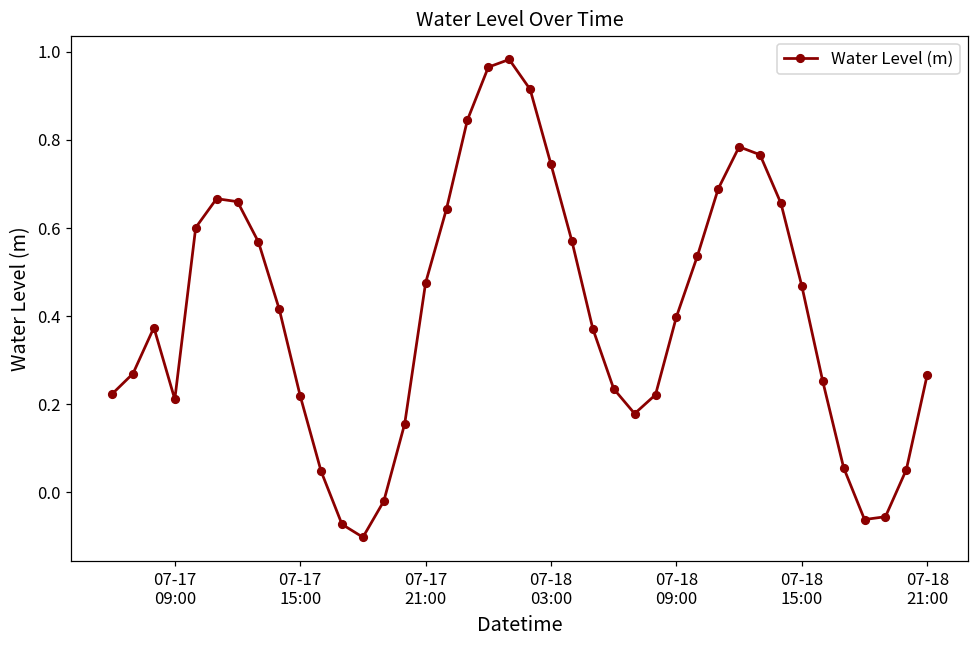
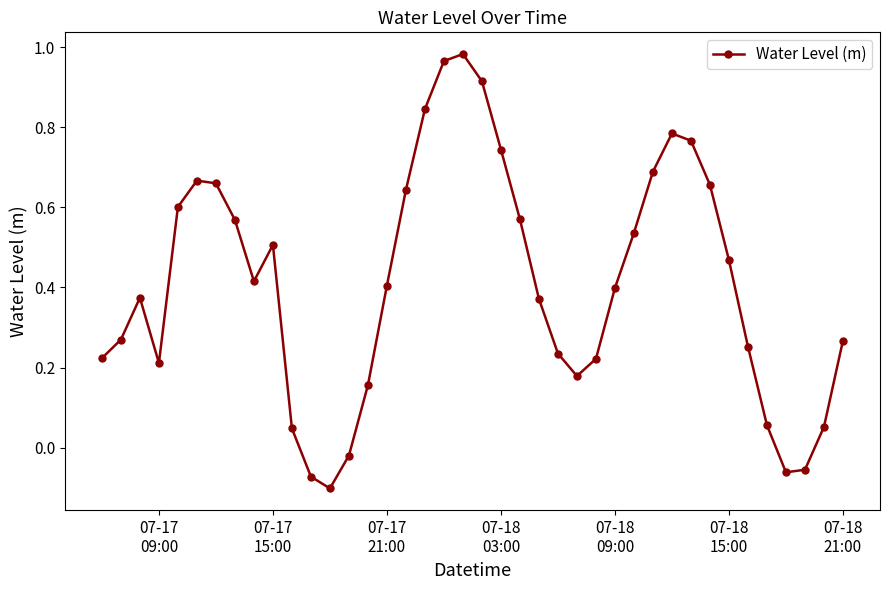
  {
    "07-17 09:00": 0.21,
-   "07-17 15:00": 0.22,
-   "07-17 21:00": 0.48,
+   "07-17 15:00": 0.51,
+   "07-17 21:00": 0.40,
    "07-18 03:00": 0.74,
    "07-18 09:00": 0.40,
    "07-18 15:00": 0.47,
    "07-18 21:00": 0.27
  }
